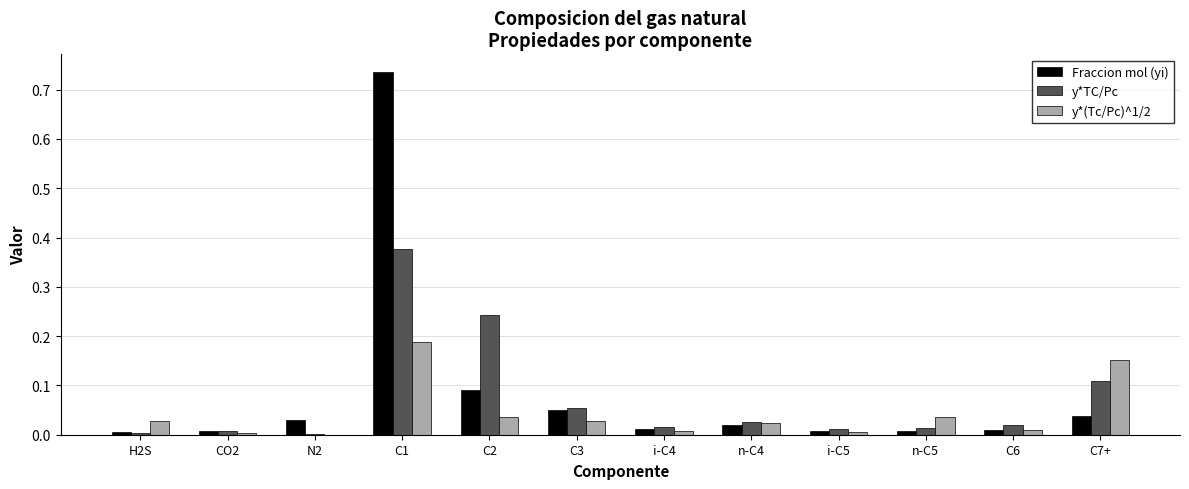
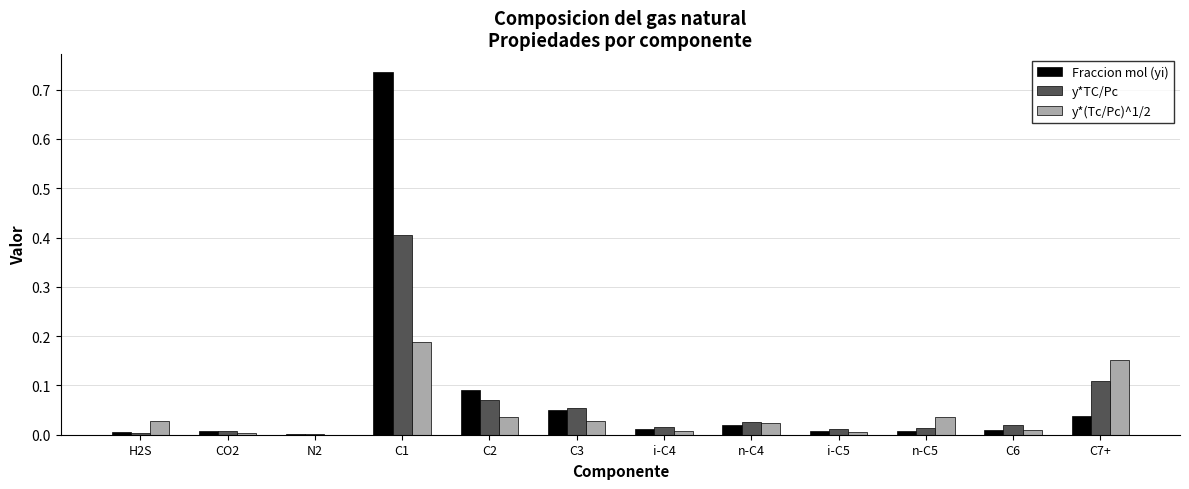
  {
    "Fraccion mol (yi)": {
      "H2S": 0.01,
      "CO2": 0.01,
-     "N2": 0.03,
+     "N2": 0.00,
      "C1": 0.73,
      "C2": 0.09,
      "C3": 0.05,
      "i-C4": 0.01,
      "n-C4": 0.02,
      "i-C5": 0.01,
      "n-C5": 0.01,
      "C6": 0.01,
      "C7+": 0.04
    },
    "y*TC/Pc": {
      "CO2": 0.01,
-     "C1": 0.38,
-     "C2": 0.24,
+     "C1": 0.41,
+     "C2": 0.07,
      "C3": 0.05,
      "i-C4": 0.01,
      "n-C4": 0.03,
      "i-C5": 0.01,
      "n-C5": 0.01,
      "C6": 0.02,
      "C7+": 0.11
    },
    "y*(Tc/Pc)^1/2": {
      "H2S": 0.03,
      "C1": 0.19,
      "C2": 0.04,
      "C3": 0.03,
      "i-C4": 0.01,
      "n-C4": 0.02,
      "i-C5": 0.01,
      "n-C5": 0.04,
      "C6": 0.01,
      "C7+": 0.15
    }
  }
